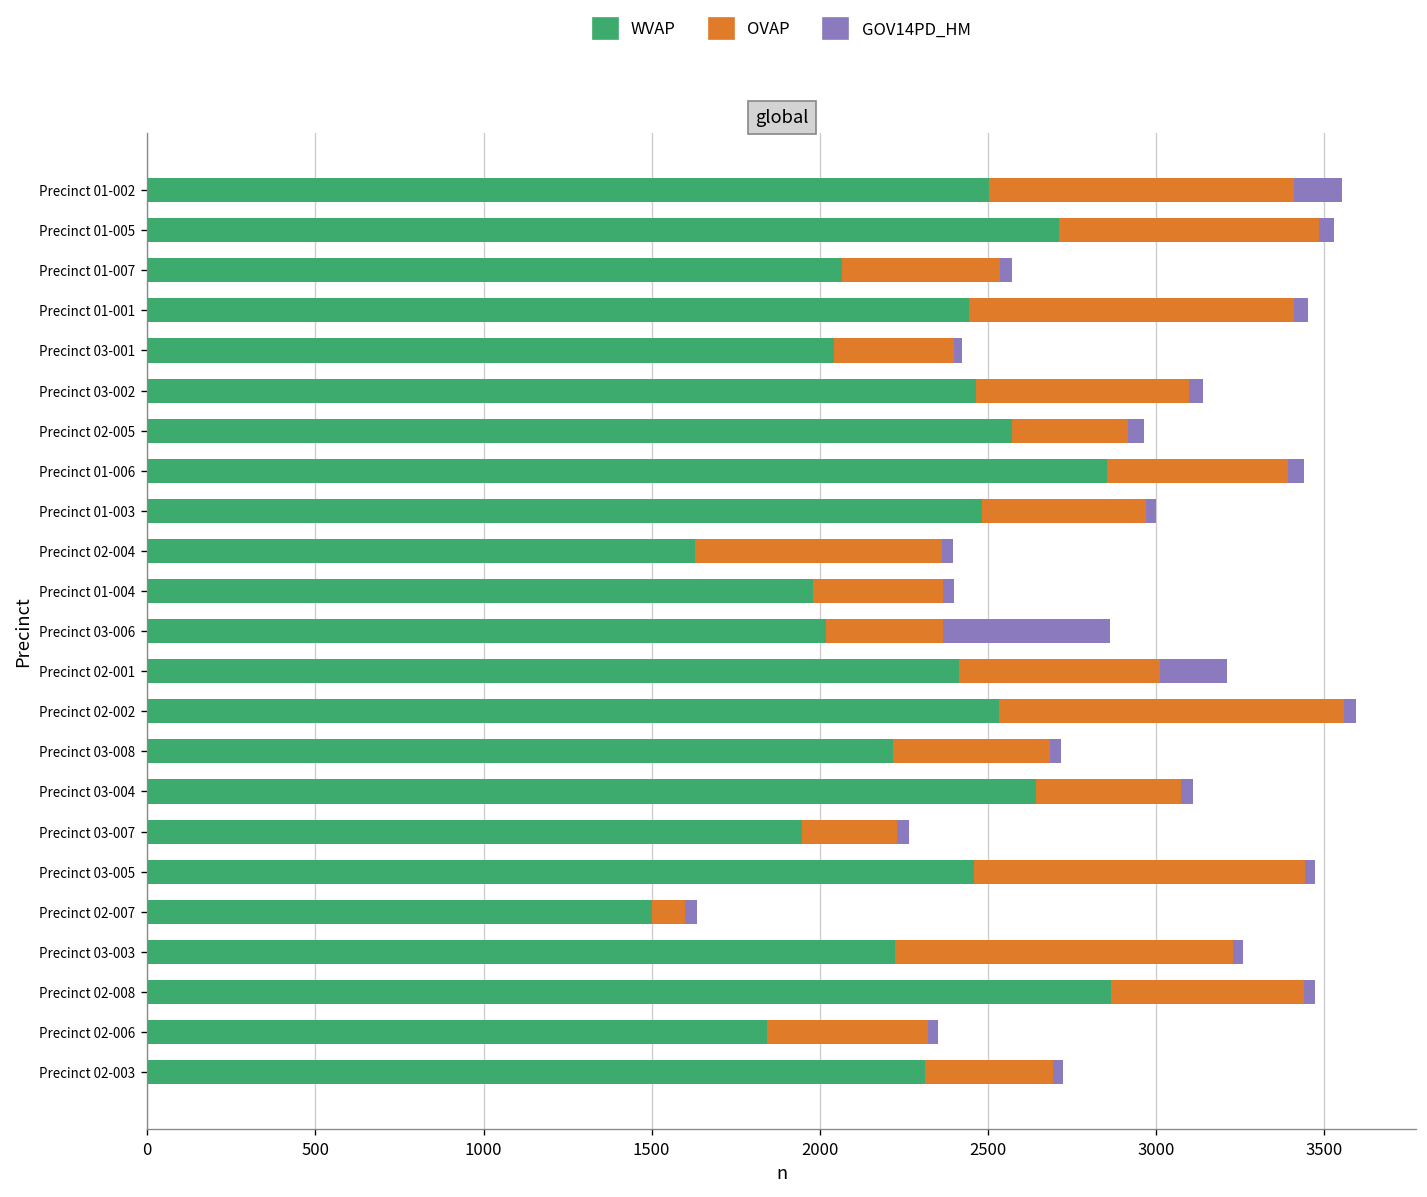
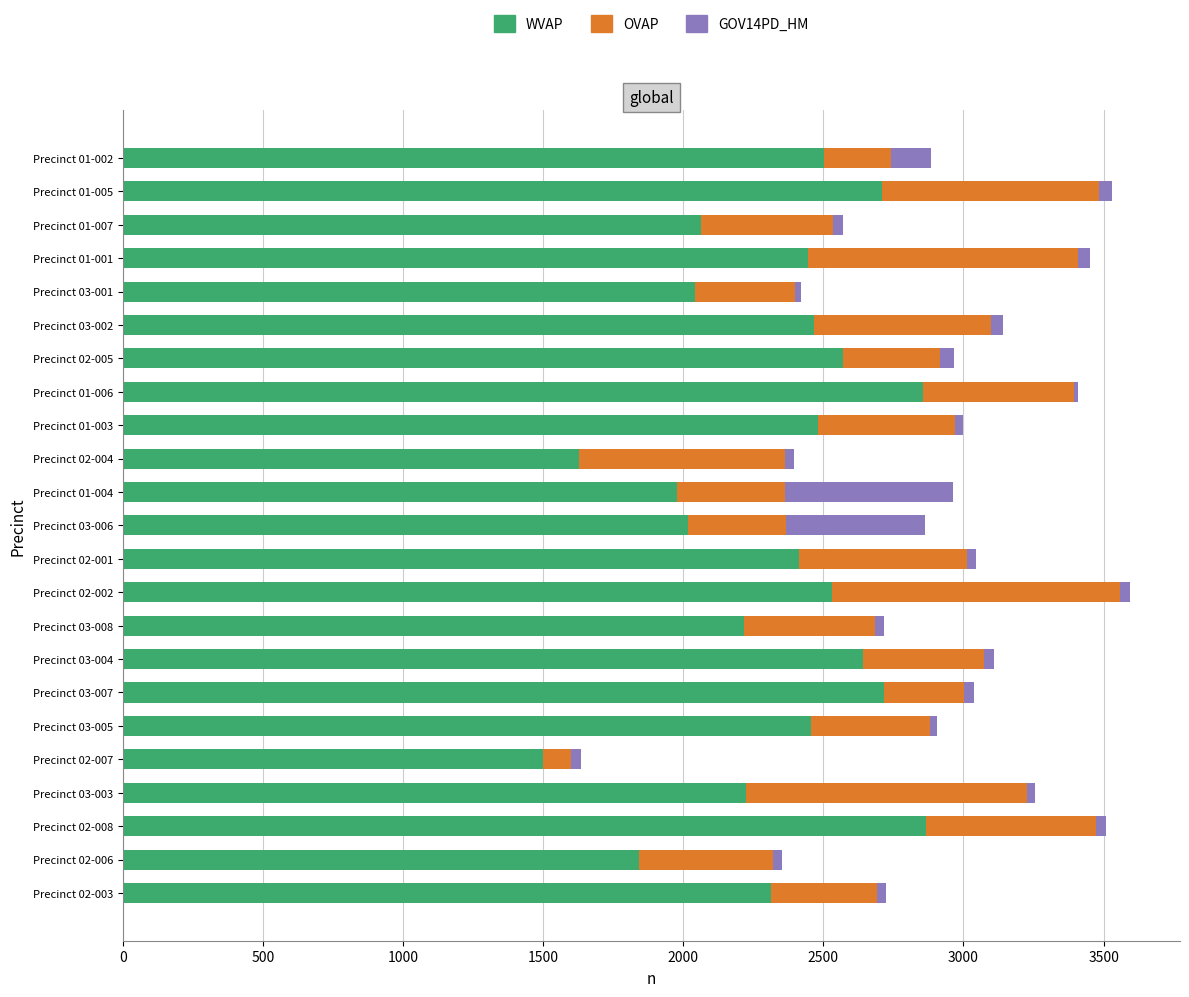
  {
    "WVAP": {
      "Precinct 01-002": 2500,
      "Precinct 01-005": 2710,
      "Precinct 01-007": 2070,
      "Precinct 01-001": 2440,
      "Precinct 03-001": 2040,
      "Precinct 03-002": 2470,
      "Precinct 02-005": 2570,
      "Precinct 01-006": 2860,
      "Precinct 01-003": 2480,
      "Precinct 02-004": 1630,
      "Precinct 01-004": 1980,
      "Precinct 03-006": 2020,
      "Precinct 02-001": 2410,
      "Precinct 02-002": 2530,
      "Precinct 03-008": 2220,
      "Precinct 03-004": 2640,
-     "Precinct 03-007": 1950,
+     "Precinct 03-007": 2720,
      "Precinct 03-005": 2460,
      "Precinct 02-007": 1500,
      "Precinct 03-003": 2230,
      "Precinct 02-008": 2870,
      "Precinct 02-006": 1840,
      "Precinct 02-003": 2310
    },
    "OVAP": {
-     "Precinct 01-002": 910,
+     "Precinct 01-002": 240,
      "Precinct 01-005": 770,
      "Precinct 01-007": 470,
      "Precinct 01-001": 970,
      "Precinct 03-001": 360,
      "Precinct 03-002": 630,
      "Precinct 02-005": 350,
      "Precinct 01-006": 540,
      "Precinct 01-003": 490,
      "Precinct 02-004": 730,
      "Precinct 01-004": 390,
      "Precinct 03-006": 350,
      "Precinct 02-001": 600,
      "Precinct 02-002": 1030,
      "Precinct 03-008": 470,
      "Precinct 03-004": 430,
      "Precinct 03-007": 280,
-     "Precinct 03-005": 990,
+     "Precinct 03-005": 420,
      "Precinct 02-007": 100,
      "Precinct 03-003": 1000,
-     "Precinct 02-008": 580,
+     "Precinct 02-008": 610,
      "Precinct 02-006": 480,
      "Precinct 02-003": 380
    },
    "GOV14PD_HM": {
      "Precinct 01-002": 140,
      "Precinct 01-005": 50,
      "Precinct 01-007": 40,
      "Precinct 01-001": 40,
      "Precinct 03-001": 20,
      "Precinct 03-002": 40,
      "Precinct 02-005": 50,
-     "Precinct 01-006": 50,
+     "Precinct 01-006": 20,
      "Precinct 01-003": 30,
      "Precinct 02-004": 30,
-     "Precinct 01-004": 30,
+     "Precinct 01-004": 600,
      "Precinct 03-006": 500,
-     "Precinct 02-001": 200,
+     "Precinct 02-001": 30,
      "Precinct 02-002": 30,
      "Precinct 03-008": 40,
      "Precinct 03-004": 40,
      "Precinct 03-007": 40,
      "Precinct 03-005": 30,
      "Precinct 02-007": 30,
      "Precinct 03-003": 30,
      "Precinct 02-008": 30,
      "Precinct 02-006": 30,
      "Precinct 02-003": 30
    }
  }
